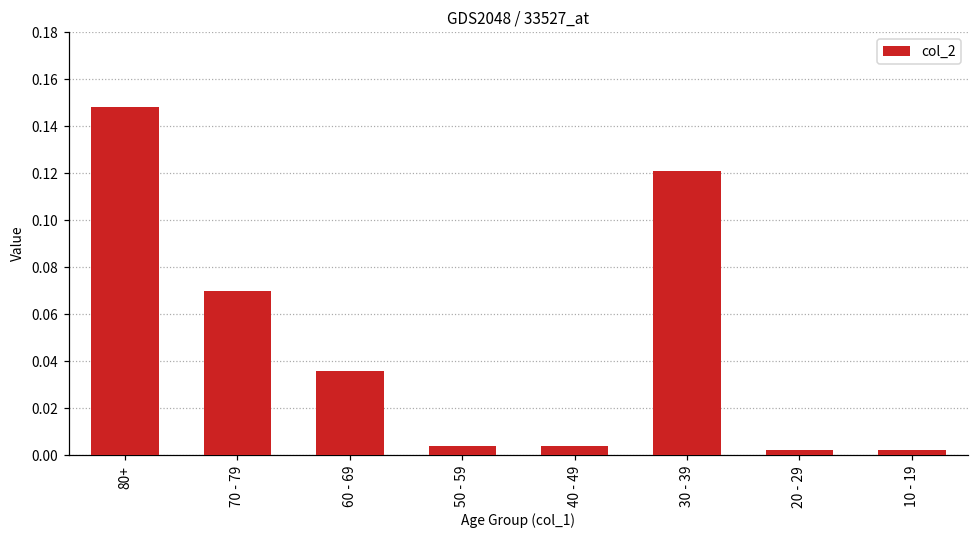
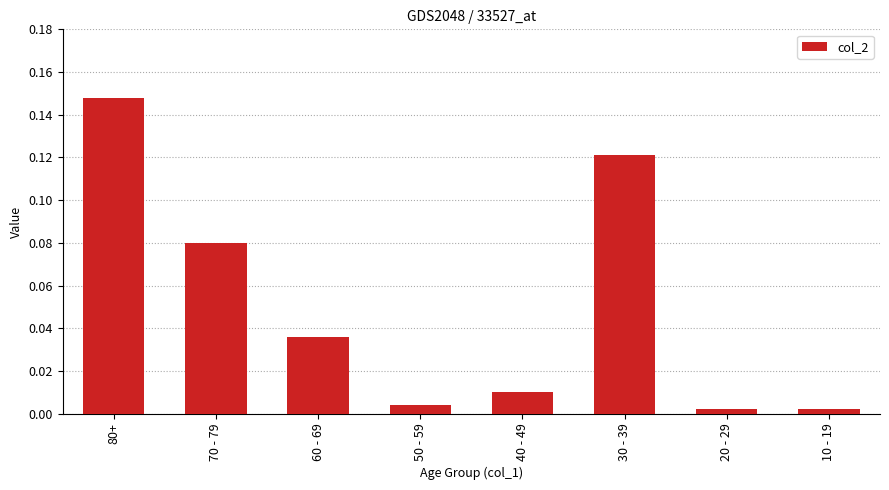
  {
    "80+": 0.148,
-   "70 - 79": 0.07,
+   "70 - 79": 0.08,
    "60 - 69": 0.036,
    "50 - 59": 0.004,
-   "40 - 49": 0.004,
+   "40 - 49": 0.010,
    "30 - 39": 0.121,
    "20 - 29": 0.002,
    "10 - 19": 0.002
  }
